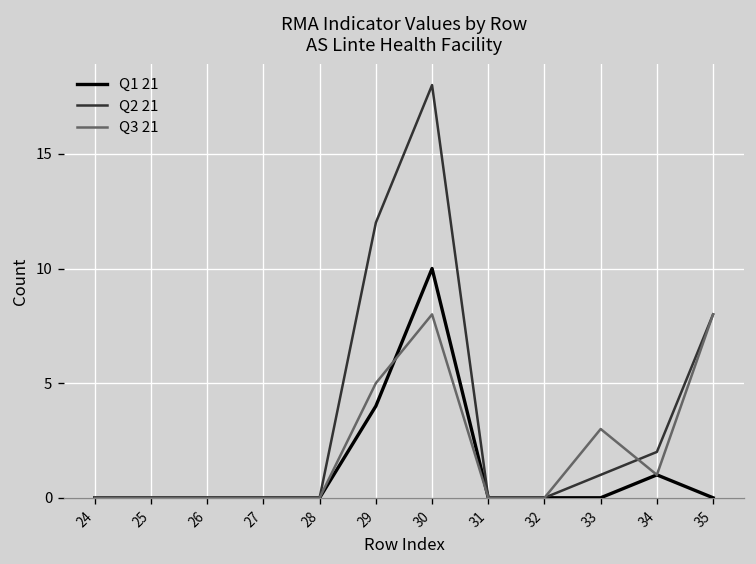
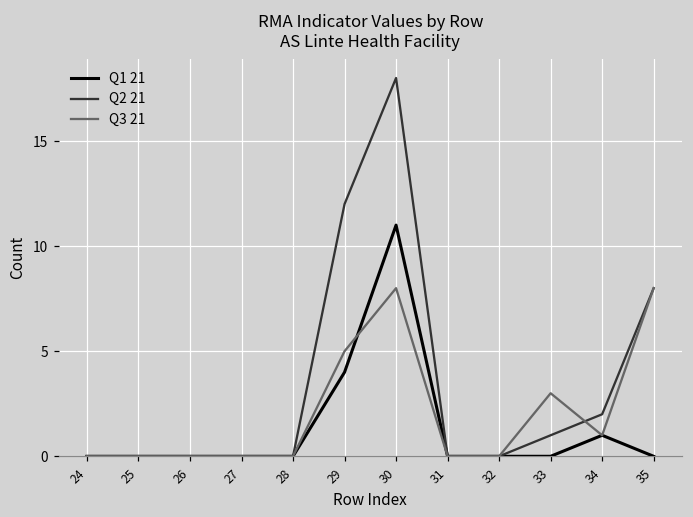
  {
    "Q1 21": {
      "29": 4,
-     "30": 10,
+     "30": 11,
      "33": 0,
      "35": 0
    },
    "Q2 21": {
      "29": 12,
      "30": 18,
      "33": 1,
      "34": 2
    },
    "Q3 21": {
      "29": 5,
      "30": 8,
      "33": 3
    }
  }
